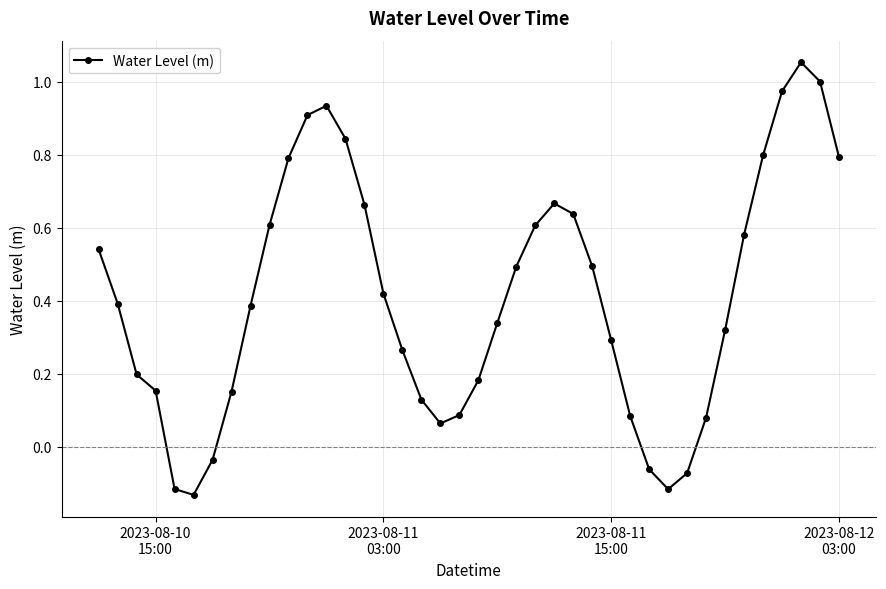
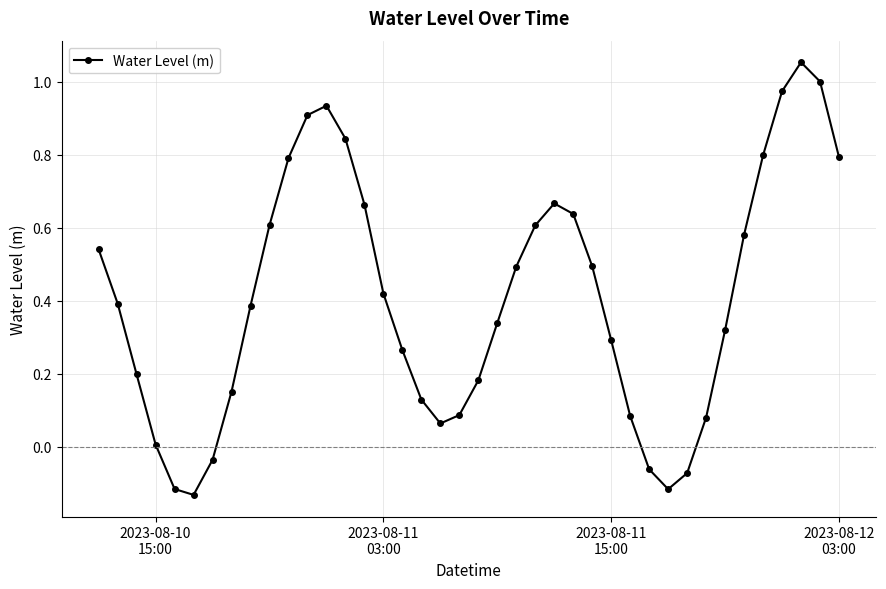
  {
-   "2023-08-10 15:00": 0.15,
+   "2023-08-10 15:00": 0.01,
    "2023-08-11 03:00": 0.42,
    "2023-08-11 15:00": 0.29,
    "2023-08-12 03:00": 0.79
  }
